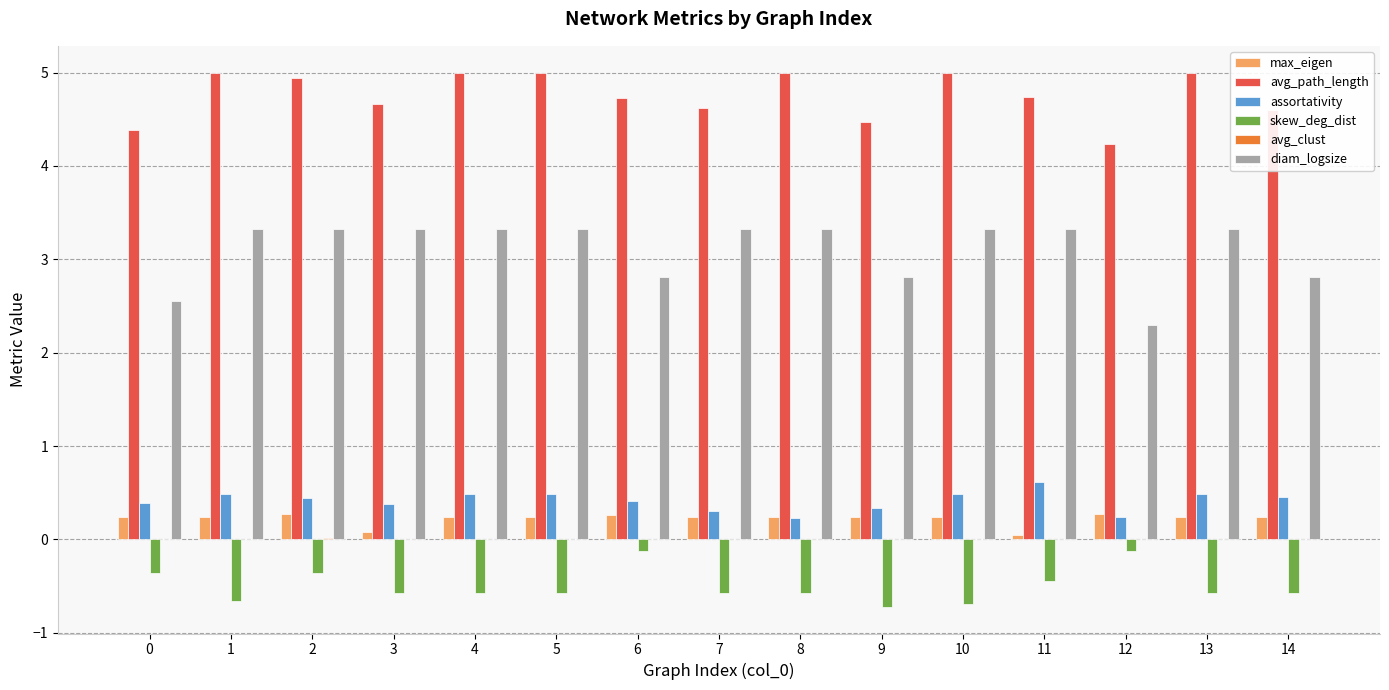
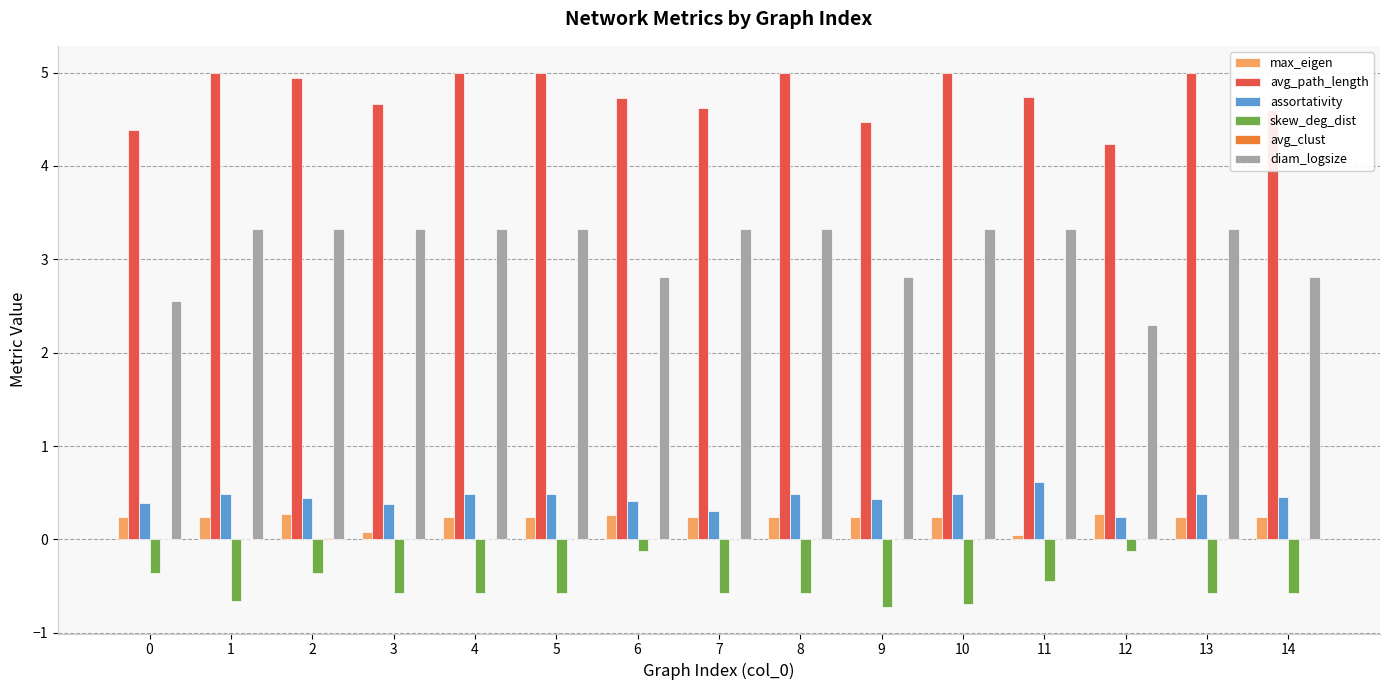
  {
    "max_eigen": {
      "0": 0.2,
      "1": 0.2,
      "2": 0.3,
      "3": 0.1,
      "4": 0.2,
      "5": 0.2,
      "6": 0.3,
      "7": 0.2,
      "8": 0.2,
      "9": 0.2,
      "10": 0.2,
      "11": 0.0,
      "12": 0.3,
      "13": 0.2,
      "14": 0.2
    },
    "assortativity": {
      "0": 0.4,
      "1": 0.5,
      "2": 0.4,
      "3": 0.4,
      "4": 0.5,
      "5": 0.5,
      "6": 0.4,
      "7": 0.3,
-     "8": 0.2,
-     "9": 0.3,
+     "8": 0.5,
+     "9": 0.4,
      "10": 0.5,
      "11": 0.6,
      "12": 0.2,
      "13": 0.5,
      "14": 0.5
    },
    "skew_deg_dist": {
      "0": -0.4,
      "1": -0.7,
      "2": -0.4,
      "3": -0.6,
      "4": -0.6,
      "5": -0.6,
      "6": -0.1,
      "7": -0.6,
      "8": -0.6,
      "9": -0.7,
      "10": -0.7,
      "11": -0.4,
      "12": -0.1,
      "13": -0.6,
      "14": -0.6
    },
    "diam_logsize": {
      "0": 2.6,
      "1": 3.3,
      "2": 3.3,
      "3": 3.3,
      "4": 3.3,
      "5": 3.3,
      "6": 2.8,
      "7": 3.3,
      "8": 3.3,
      "9": 2.8,
      "10": 3.3,
      "11": 3.3,
      "12": 2.3,
      "13": 3.3,
      "14": 2.8
    }
  }
